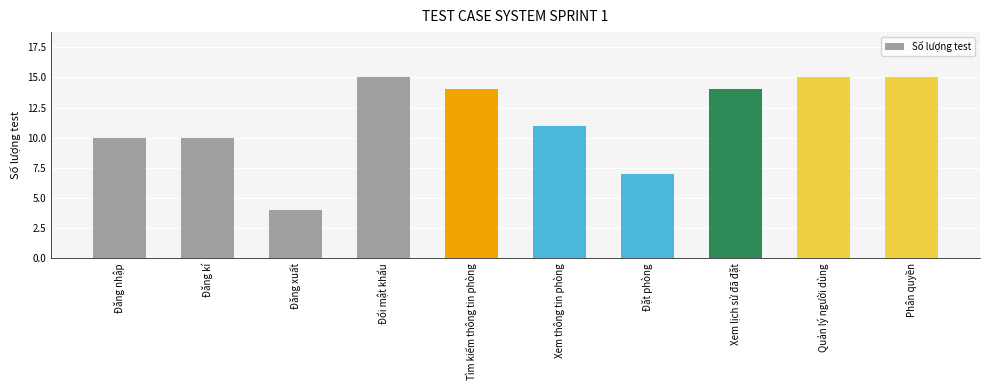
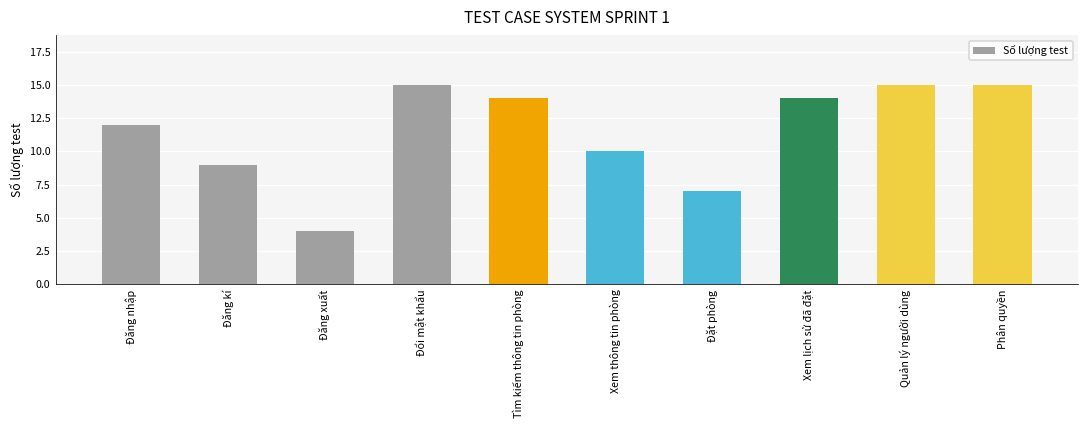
  {
-   "Đăng nhập": 10,
-   "Đăng kí": 10,
+   "Đăng nhập": 12,
+   "Đăng kí": 9,
    "Đăng xuất": 4,
    "Đổi mật khẩu": 15,
    "Tìm kiếm thông tin phòng": 14,
-   "Xem thông tin phòng": 11,
+   "Xem thông tin phòng": 10,
    "Đặt phòng": 7,
    "Xem lịch sử đã đặt": 14,
    "Quản lý người dùng": 15,
    "Phân quyền": 15
  }
